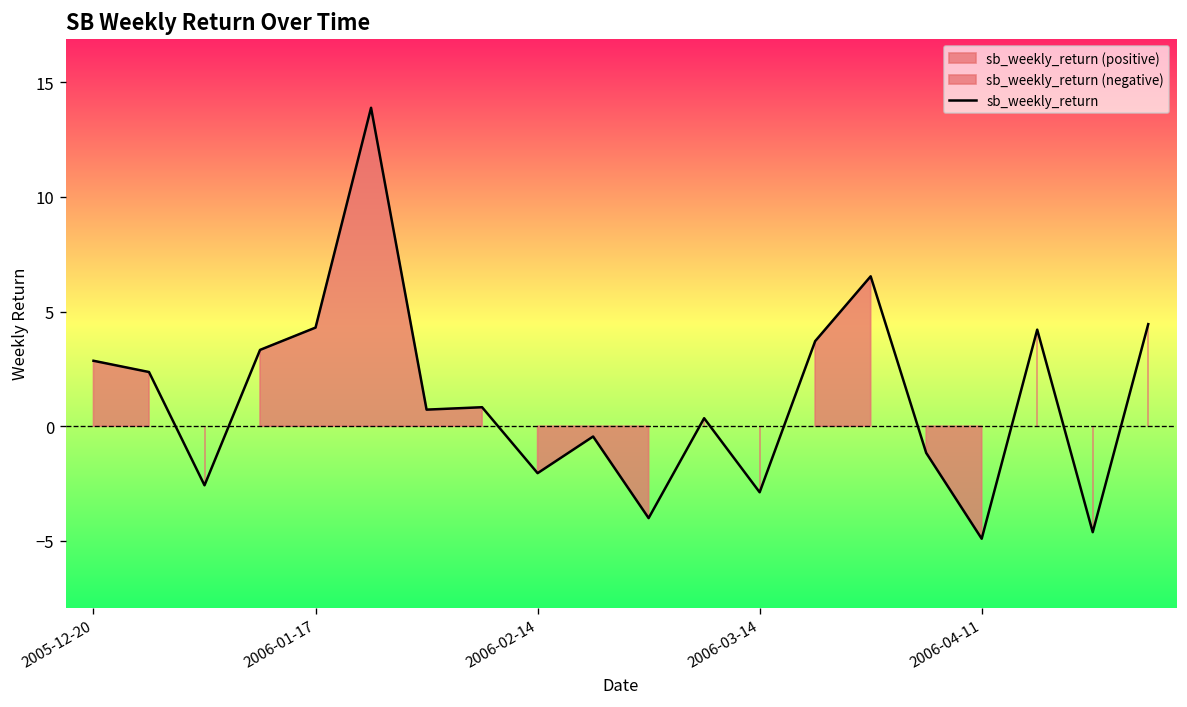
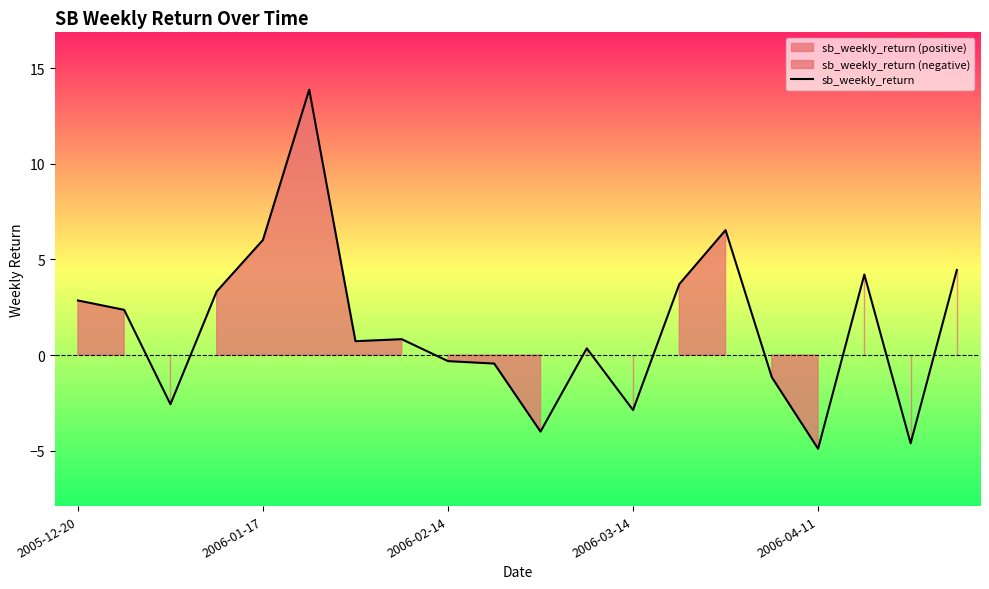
  {
    "2005-12-20": 2.9,
-   "2006-01-17": 4.3,
-   "2006-02-14": -2.0,
+   "2006-01-17": 6.0,
+   "2006-02-14": -0.3,
    "2006-03-14": -2.9,
    "2006-04-11": -4.9
  }
